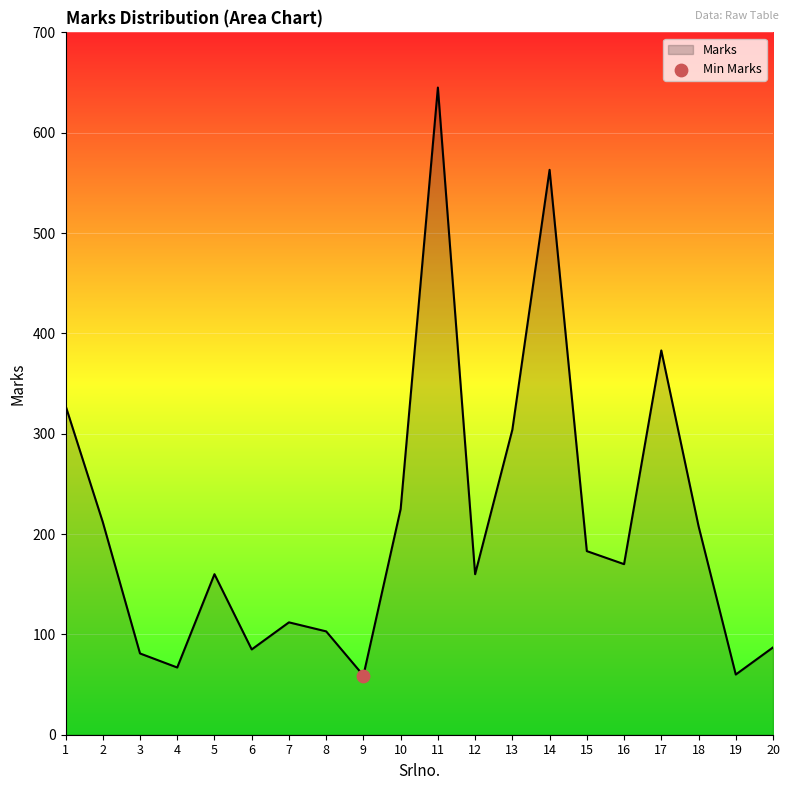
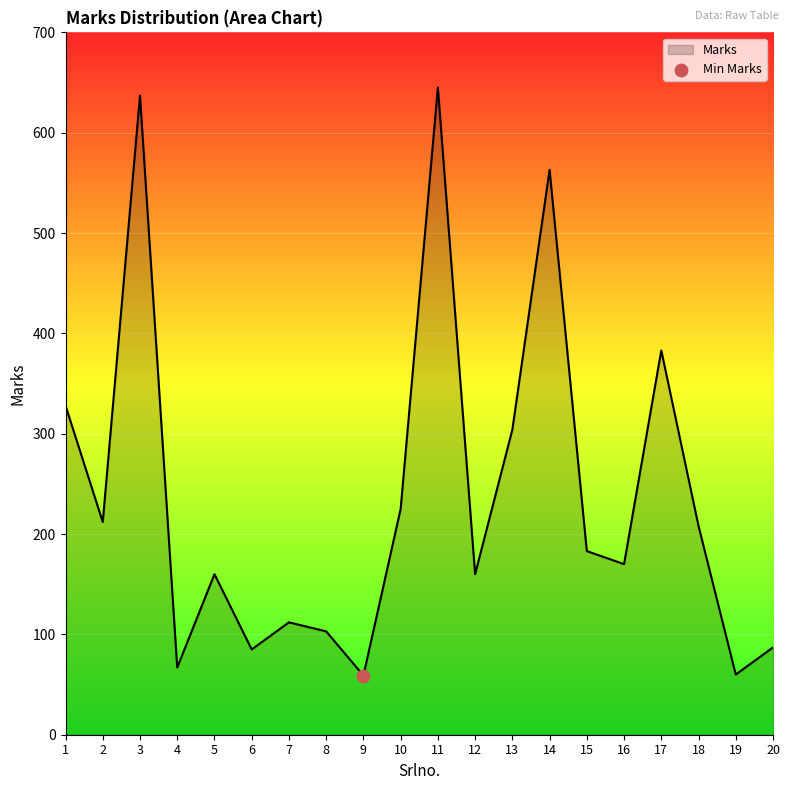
  {
    "Marks": {
      "1": 328,
      "2": 212,
-     "3": 81,
+     "3": 637,
      "4": 67,
      "5": 160,
      "6": 85,
      "7": 112,
      "8": 103,
      "10": 225,
      "11": 645,
      "12": 160,
      "13": 304,
      "14": 563,
      "15": 183,
      "16": 170,
      "17": 383,
      "18": 208,
      "19": 60,
      "20": 87
    }
  }
